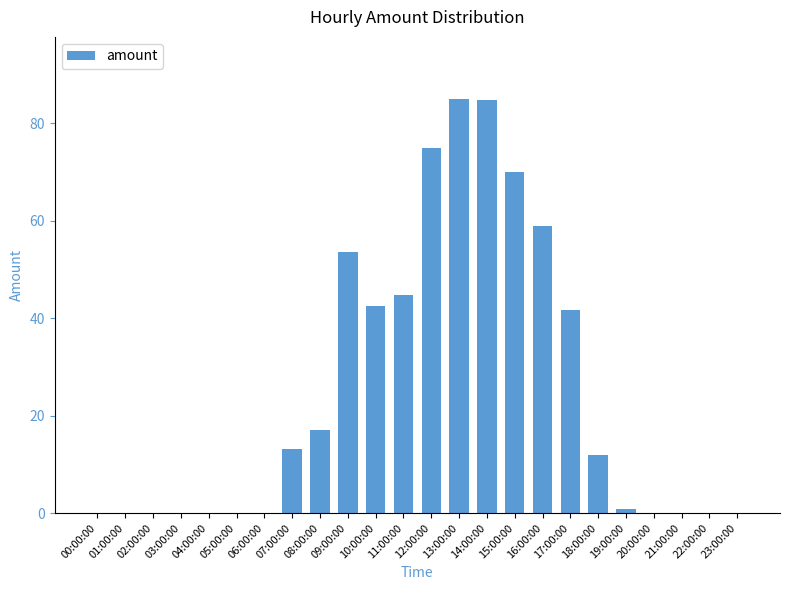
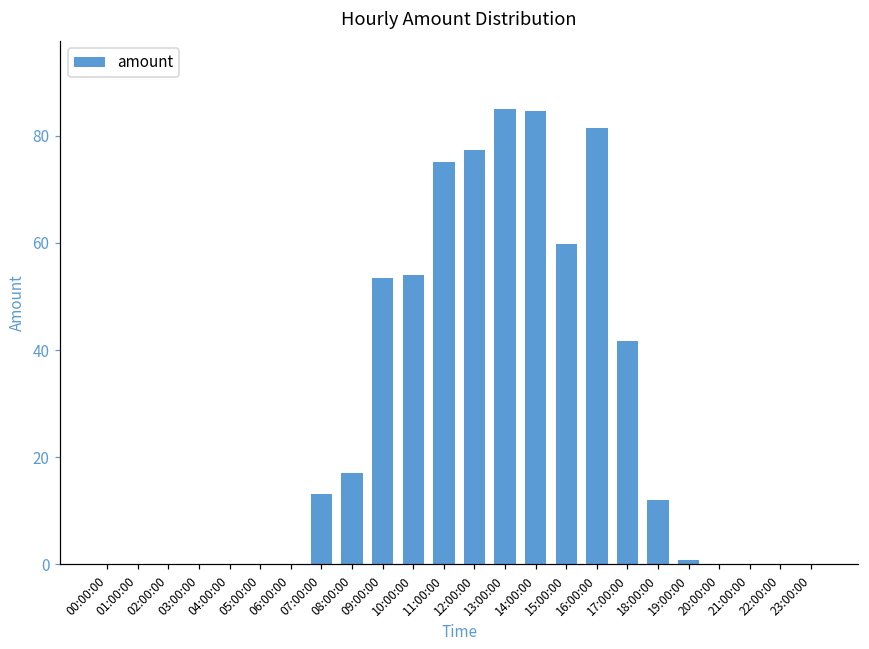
  {
    "00:00:00": 0,
    "01:00:00": 0,
    "02:00:00": 0,
    "03:00:00": 0,
    "04:00:00": 0,
    "05:00:00": 0,
    "06:00:00": 0,
    "07:00:00": 13,
    "08:00:00": 17,
    "09:00:00": 54,
-   "10:00:00": 43,
-   "11:00:00": 45,
-   "12:00:00": 75,
+   "10:00:00": 54,
+   "11:00:00": 75,
+   "12:00:00": 77,
    "13:00:00": 85,
    "14:00:00": 85,
-   "15:00:00": 70,
-   "16:00:00": 59,
+   "15:00:00": 60,
+   "16:00:00": 81,
    "17:00:00": 42,
    "18:00:00": 12,
    "19:00:00": 1,
    "20:00:00": 0,
    "21:00:00": 0,
    "22:00:00": 0,
    "23:00:00": 0
  }
